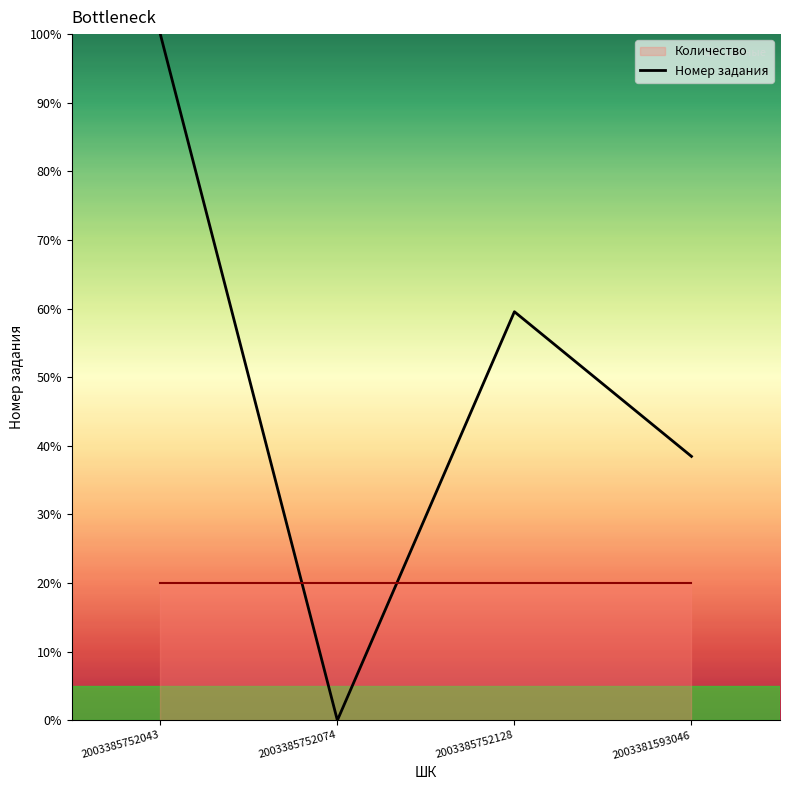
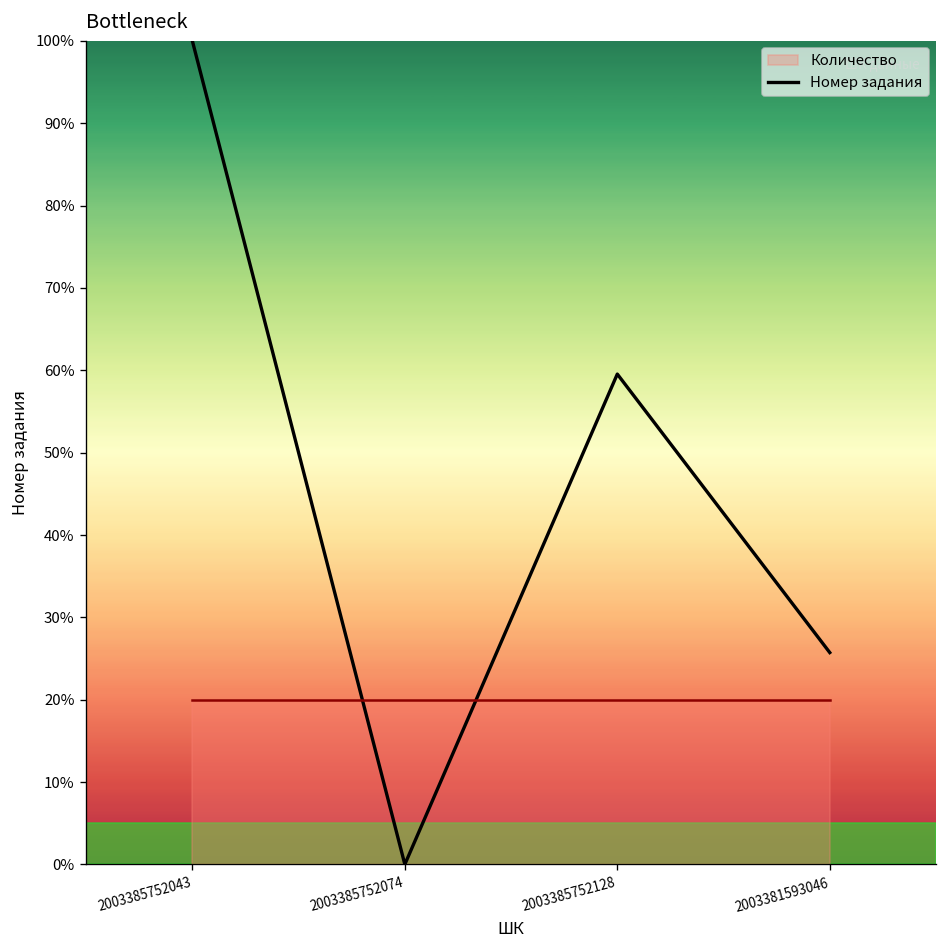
  {
    "Номер задания": {
      "2003385752043": "100%",
      "2003385752128": "60%",
-     "2003381593046": "38%"
+     "2003381593046": "26%"
    },
    "Количество": {
      "2003385752043": "20%",
      "2003385752074": "20%",
      "2003385752128": "20%",
      "2003381593046": "20%"
    }
  }
